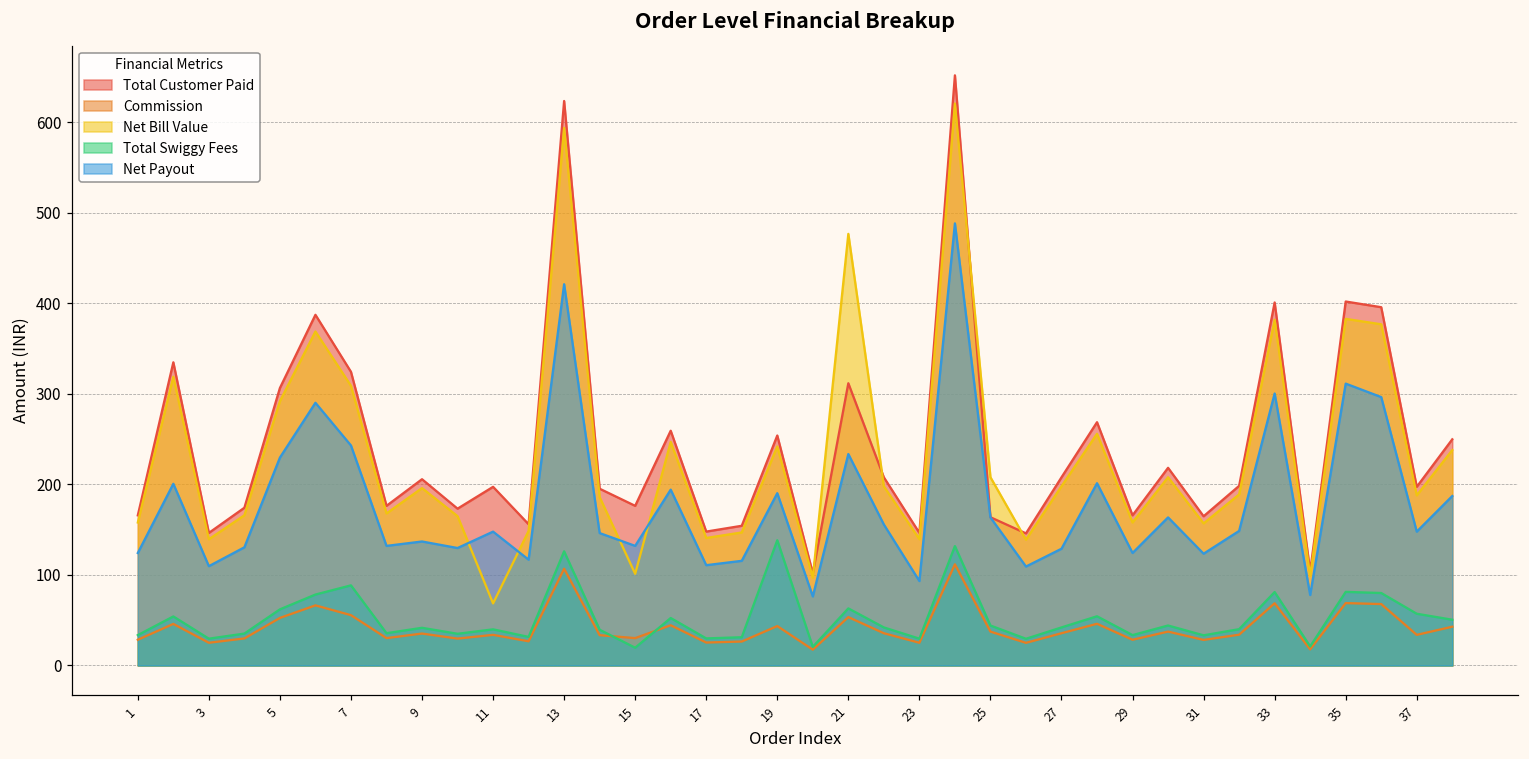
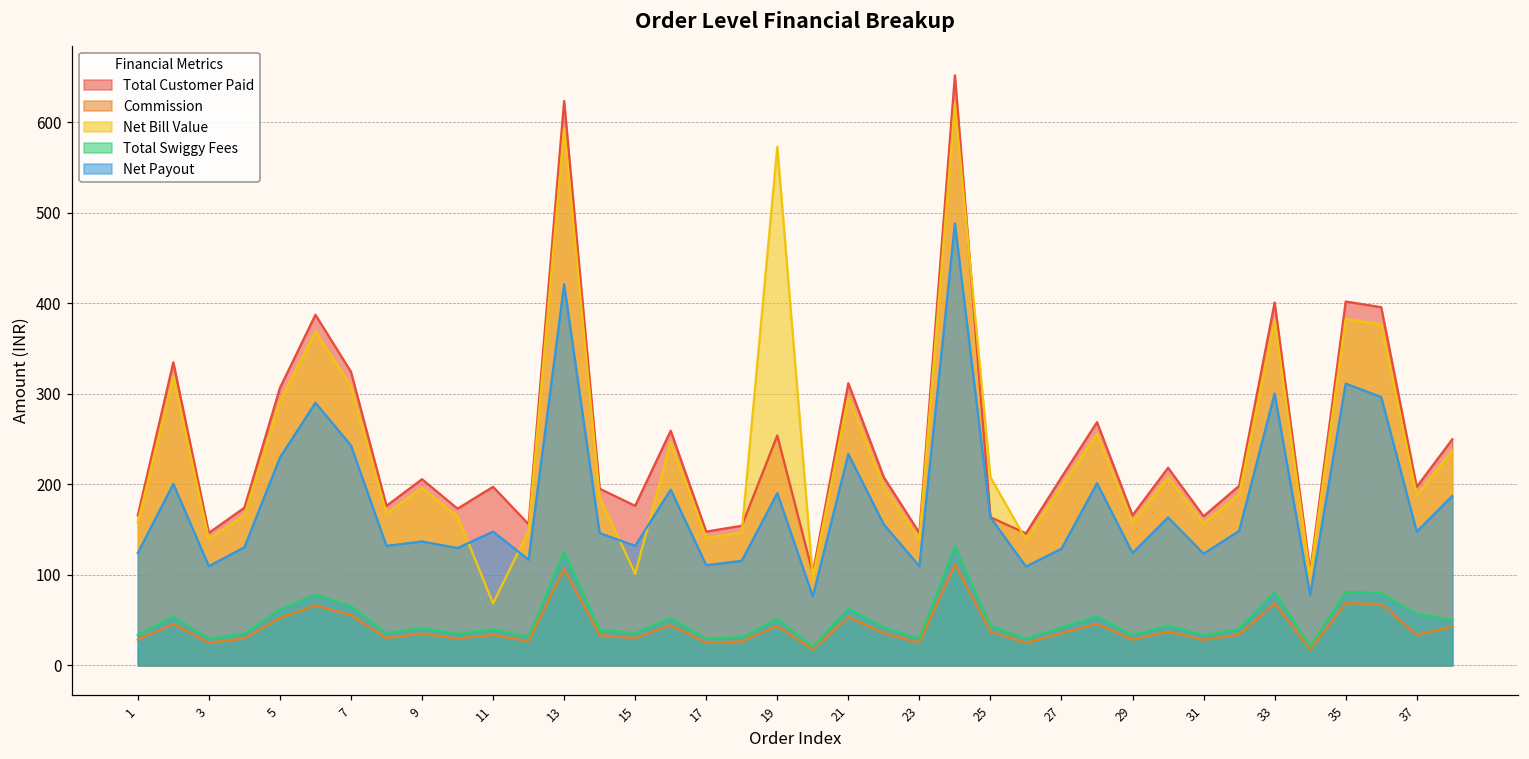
  {
    "Net Bill Value": {
      "1": 160,
      "3": 140,
      "5": 290,
      "7": 310,
      "9": 200,
      "11": 70,
      "13": 590,
      "15": 100,
      "17": 140,
-     "19": 240,
-     "21": 480,
+     "19": 570,
+     "21": 300,
      "23": 140,
      "25": 210,
      "27": 200,
      "29": 160,
      "31": 160,
      "33": 380,
      "35": 380,
      "37": 190
    },
    "Total Swiggy Fees": {
      "1": 30,
      "3": 30,
      "5": 60,
-     "7": 90,
+     "7": 70,
      "9": 40,
      "11": 40,
      "13": 130,
-     "15": 20,
+     "15": 40,
      "17": 30,
-     "19": 140,
+     "19": 50,
      "21": 60,
      "23": 30,
      "25": 40,
      "27": 40,
      "29": 30,
      "31": 30,
      "33": 80,
      "35": 80,
      "37": 60
    },
    "Net Payout": {
      "1": 120,
      "3": 110,
      "5": 230,
      "7": 240,
      "9": 140,
      "11": 150,
      "13": 420,
      "15": 130,
      "17": 110,
      "19": 190,
      "21": 230,
-     "23": 90,
+     "23": 110,
      "27": 130,
      "29": 120,
      "31": 120,
      "33": 300,
      "35": 310,
      "37": 150
    }
  }
